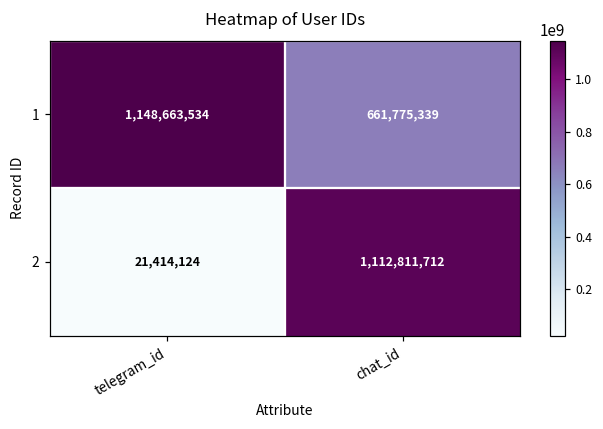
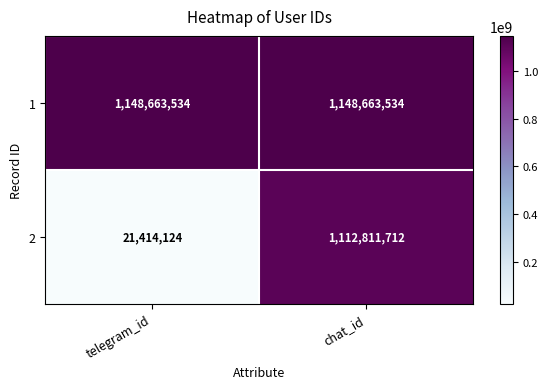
  {
    "1": {
      "telegram_id": "1,148,663,534",
-     "chat_id": "661,775,339"
+     "chat_id": "1,148,663,534"
    },
    "2": {
      "telegram_id": "21,414,124",
      "chat_id": "1,112,811,712"
    }
  }
